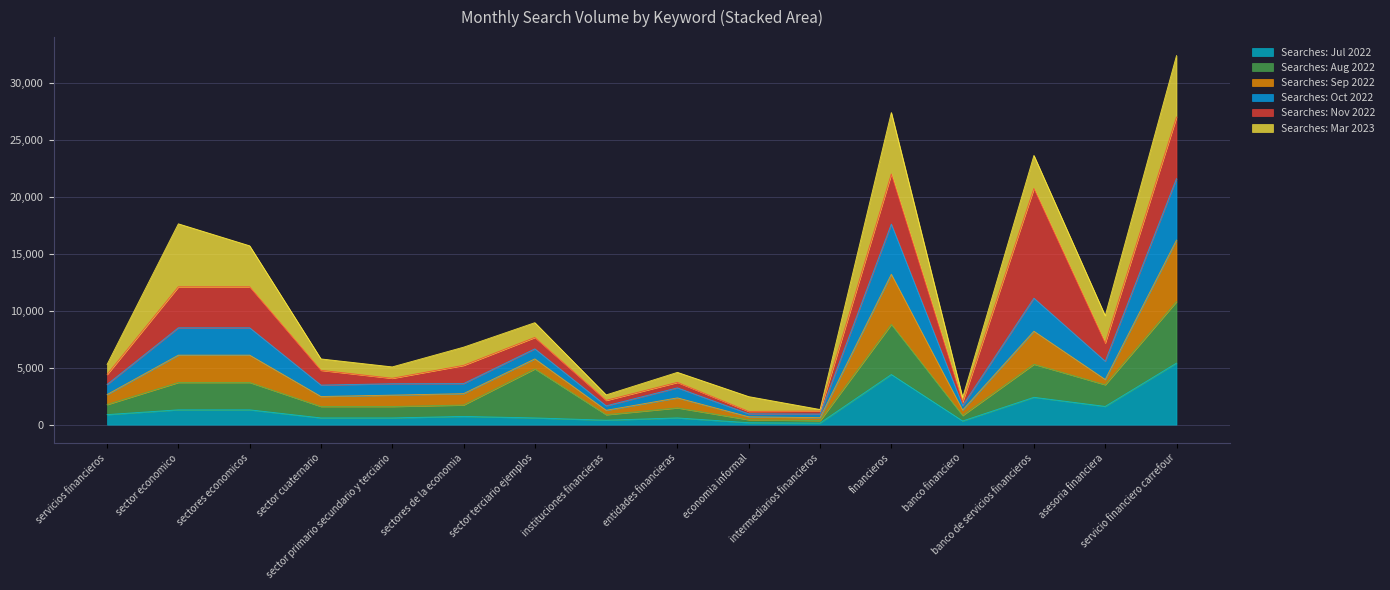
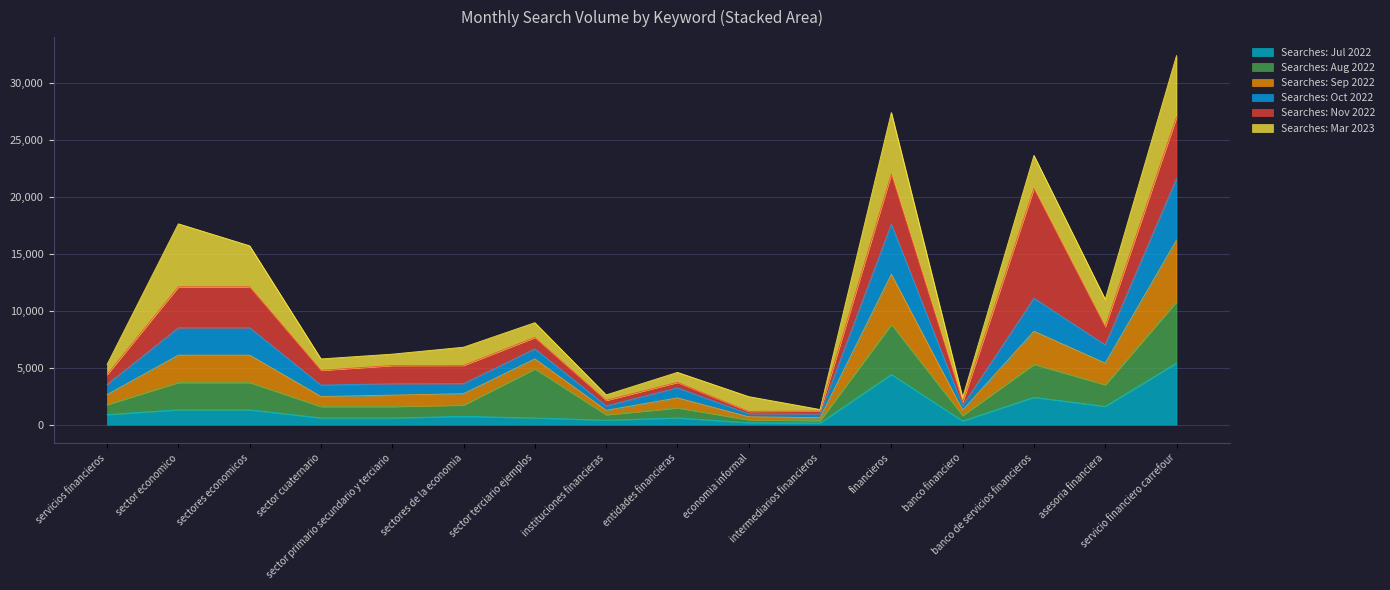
  {
    "Searches: Aug 2022": {
      "servicios financieros": "900",
      "sector economico": "2,400",
      "sectores economicos": "2,400",
      "sector cuaternario": "1,000",
      "sector primario secundario y terciario": "1,000",
      "sectores de la economia": "1,000",
      "sector terciario ejemplos": "4,300",
      "instituciones financieras": "500",
      "entidades financieras": "900",
      "economia informal": "300",
      "financieros": "4,400",
      "banco financiero": "500",
      "banco de servicios financieros": "2,900",
      "asesoria financiera": "1,900",
      "servicio financiero carrefour": "5,400"
    },
    "Searches: Sep 2022": {
      "servicios financieros": "900",
      "sector economico": "2,400",
      "sectores economicos": "2,400",
      "sector cuaternario": "900",
      "sector primario secundario y terciario": "1,000",
      "sectores de la economia": "1,000",
      "sector terciario ejemplos": "900",
      "instituciones financieras": "400",
      "entidades financieras": "900",
      "economia informal": "300",
      "intermediarios financieros": "300",
      "financieros": "4,400",
      "banco financiero": "500",
      "banco de servicios financieros": "2,900",
-     "asesoria financiera": "500",
+     "asesoria financiera": "1,900",
      "servicio financiero carrefour": "5,400"
    },
    "Searches: Nov 2022": {
      "servicios financieros": "900",
      "sector economico": "3,600",
      "sectores economicos": "3,600",
      "sector cuaternario": "1,300",
-     "sector primario secundario y terciario": "500",
+     "sector primario secundario y terciario": "1,600",
      "sectores de la economia": "1,600",
      "sector terciario ejemplos": "1,000",
      "instituciones financieras": "500",
      "entidades financieras": "500",
      "financieros": "4,400",
      "banco financiero": "300",
      "banco de servicios financieros": "9,600",
      "asesoria financiera": "1,600",
      "servicio financiero carrefour": "5,400"
    },
    "Searches: Mar 2023": {
      "servicios financieros": "900",
      "sector economico": "5,500",
      "sectores economicos": "3,600",
      "sector cuaternario": "1,000",
      "sector primario secundario y terciario": "1,000",
      "sectores de la economia": "1,600",
      "sector terciario ejemplos": "1,300",
      "instituciones financieras": "500",
      "entidades financieras": "900",
      "economia informal": "1,300",
      "financieros": "5,400",
      "banco financiero": "400",
      "banco de servicios financieros": "2,900",
      "asesoria financiera": "2,400",
      "servicio financiero carrefour": "5,400"
    }
  }
